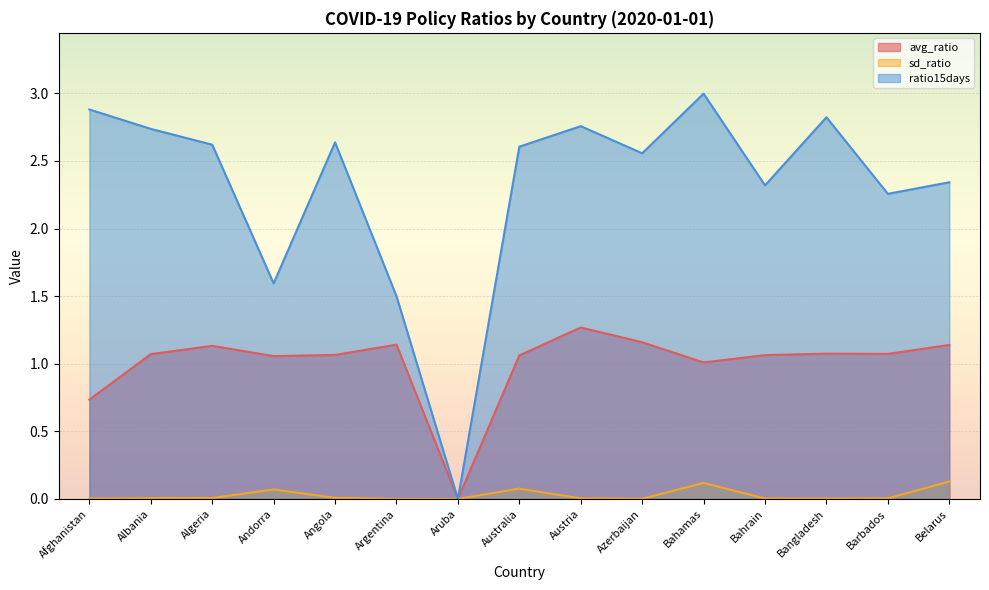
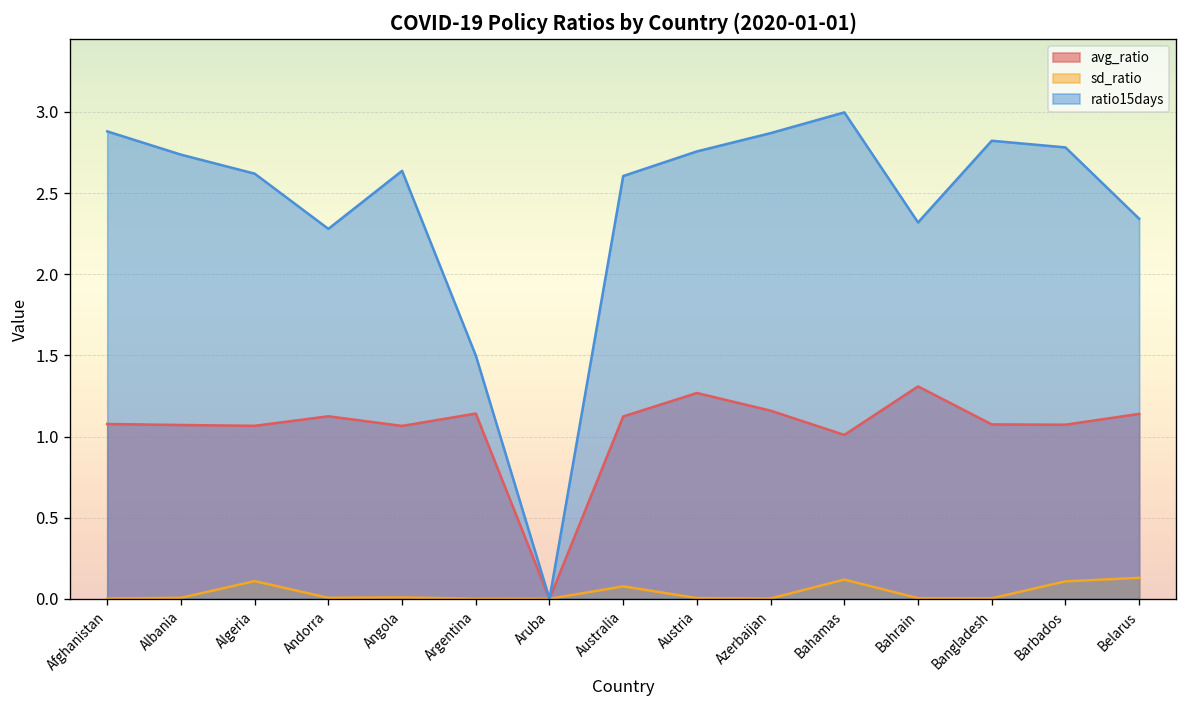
  {
    "avg_ratio": {
-     "Afghanistan": 0.73,
+     "Afghanistan": 1.08,
      "Albania": 1.07,
-     "Algeria": 1.13,
-     "Andorra": 1.06,
+     "Algeria": 1.07,
+     "Andorra": 1.12,
      "Angola": 1.07,
      "Argentina": 1.14,
-     "Australia": 1.06,
+     "Australia": 1.12,
      "Austria": 1.27,
      "Azerbaijan": 1.16,
      "Bahamas": 1.01,
-     "Bahrain": 1.06,
+     "Bahrain": 1.31,
      "Bangladesh": 1.07,
      "Barbados": 1.07,
      "Belarus": 1.14
    },
    "sd_ratio": {
      "Afghanistan": 0.00,
      "Albania": 0.01,
-     "Algeria": 0.01,
-     "Andorra": 0.07,
+     "Algeria": 0.11,
+     "Andorra": 0.01,
      "Angola": 0.01,
      "Argentina": 0.00,
      "Australia": 0.08,
      "Austria": 0.00,
      "Azerbaijan": 0.00,
      "Bahamas": 0.12,
      "Bahrain": 0.00,
      "Bangladesh": 0.00,
-     "Barbados": 0.00,
+     "Barbados": 0.11,
      "Belarus": 0.13
    },
    "ratio15days": {
      "Afghanistan": 2.88,
      "Albania": 2.74,
      "Algeria": 2.62,
-     "Andorra": 1.59,
+     "Andorra": 2.28,
      "Angola": 2.64,
      "Argentina": 1.50,
      "Australia": 2.61,
      "Austria": 2.76,
-     "Azerbaijan": 2.56,
+     "Azerbaijan": 2.87,
      "Bahamas": 3.00,
      "Bahrain": 2.32,
      "Bangladesh": 2.82,
-     "Barbados": 2.26,
+     "Barbados": 2.78,
      "Belarus": 2.34
    }
  }
